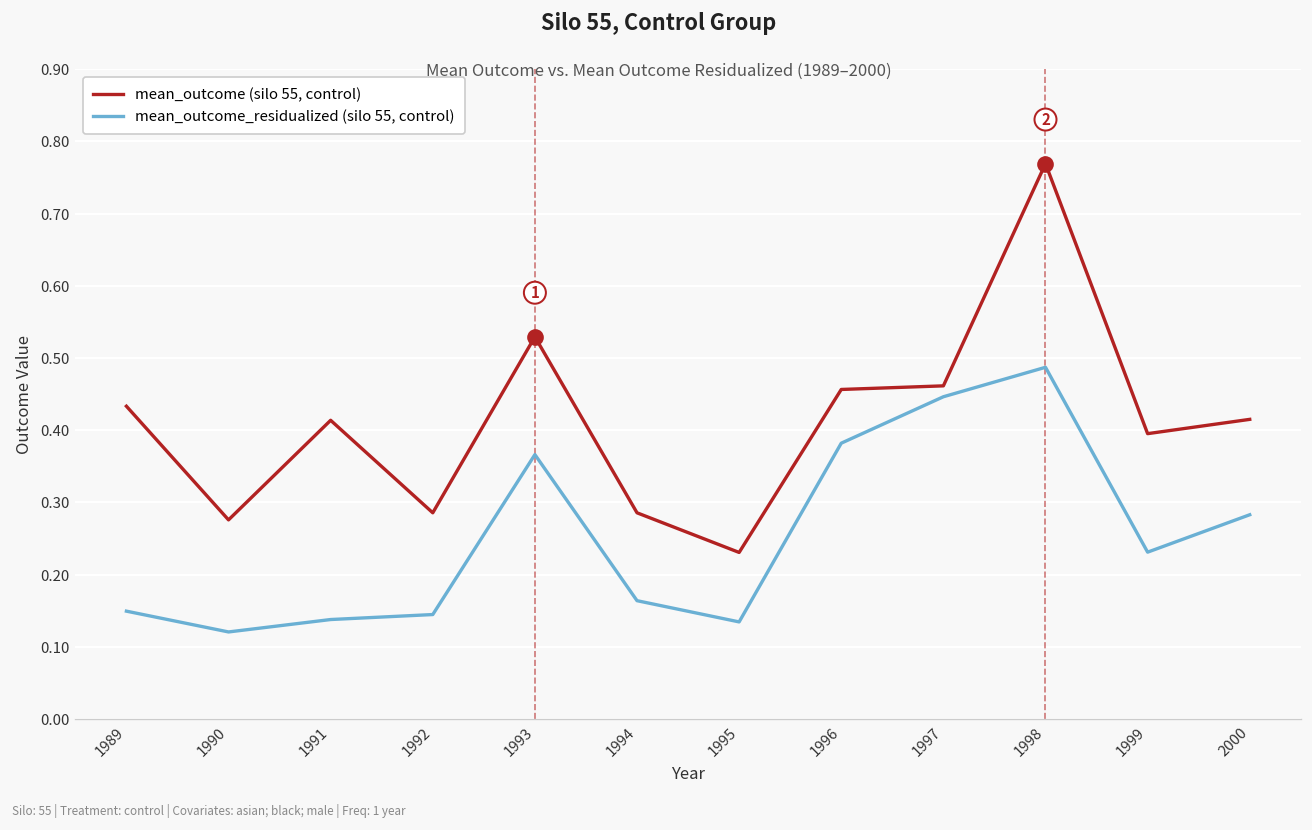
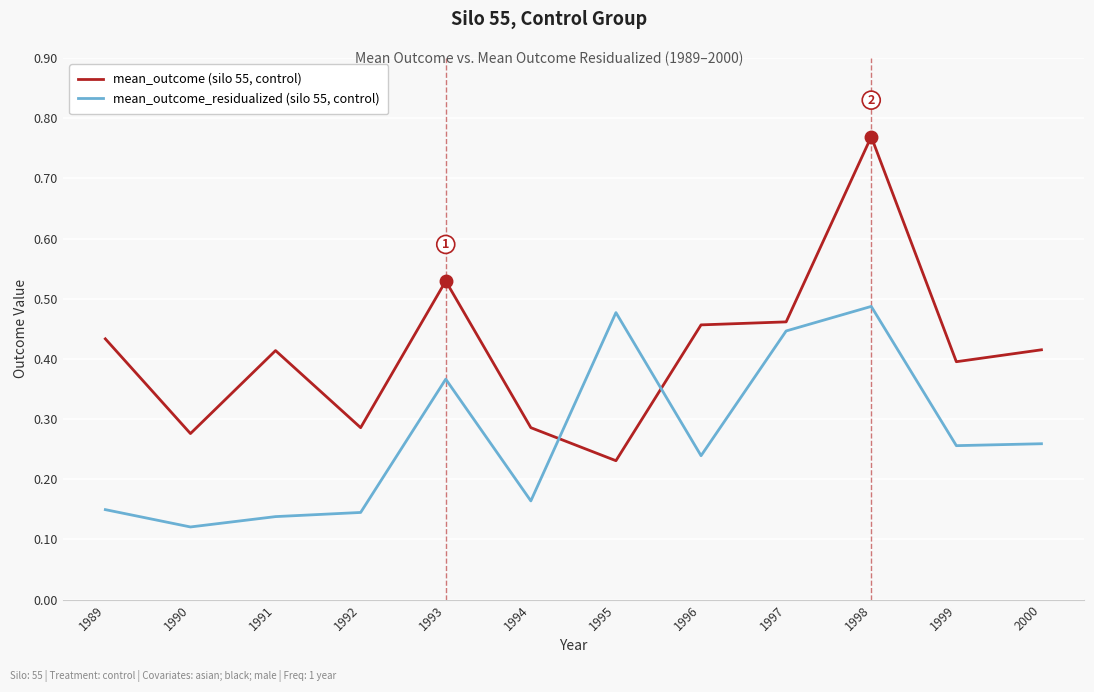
  {
    "mean_outcome_residualized (silo 55, control)": {
      "1989": 0.15,
      "1990": 0.12,
      "1991": 0.14,
      "1992": 0.14,
      "1993": 0.37,
      "1994": 0.16,
-     "1995": 0.13,
-     "1996": 0.38,
+     "1995": 0.48,
+     "1996": 0.24,
      "1997": 0.45,
      "1998": 0.49,
-     "1999": 0.23,
-     "2000": 0.28
+     "1999": 0.26,
+     "2000": 0.26
    }
  }
